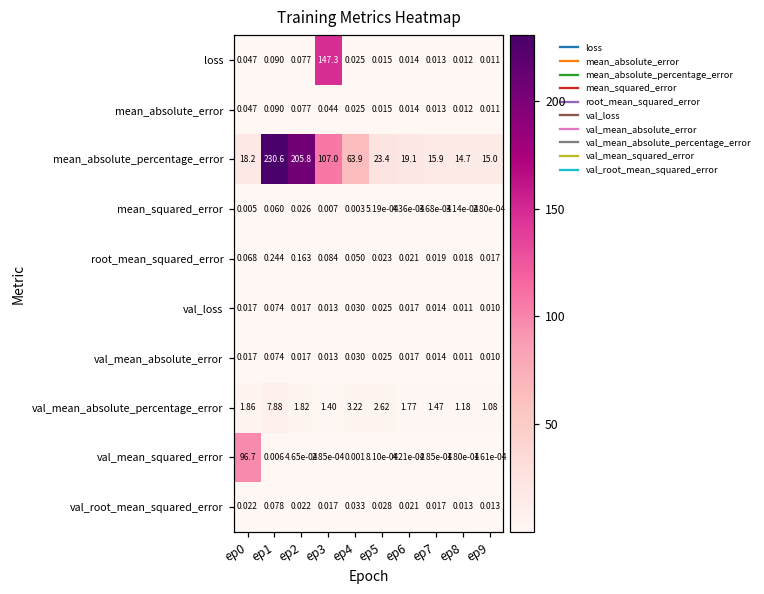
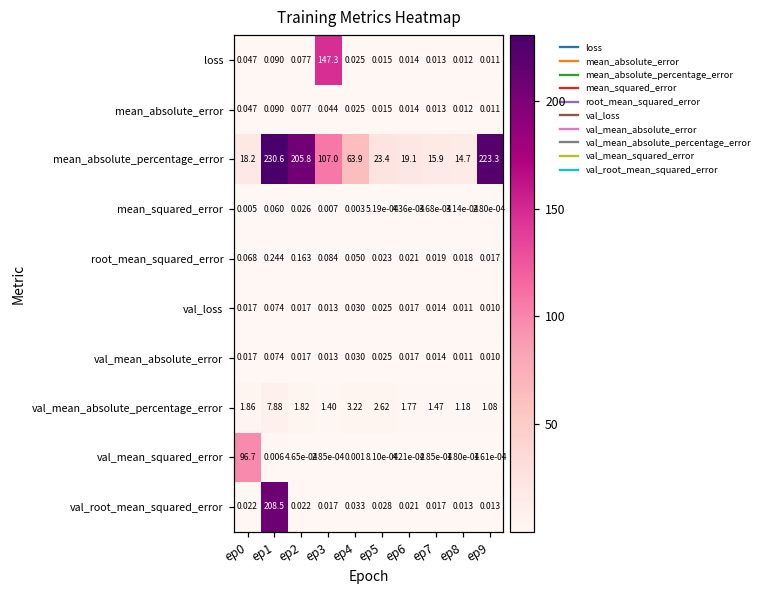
  {
    "loss": {
      "ep0": 0.047,
      "ep1": 0.090,
      "ep2": 0.077,
      "ep3": 147.3,
      "ep4": 0.025,
      "ep5": 0.015,
      "ep6": 0.014,
      "ep7": 0.013,
      "ep8": 0.012,
      "ep9": 0.011
    },
    "mean_absolute_error": {
      "ep0": 0.047,
      "ep1": 0.090,
      "ep2": 0.077,
      "ep3": 0.044,
      "ep4": 0.025,
      "ep5": 0.015,
      "ep6": 0.014,
      "ep7": 0.013,
      "ep8": 0.012,
      "ep9": 0.011
    },
    "mean_absolute_percentage_error": {
      "ep0": 18.2,
      "ep1": 230.6,
      "ep2": 205.8,
      "ep3": 107.0,
      "ep4": 63.9,
      "ep5": 23.4,
      "ep6": 19.1,
      "ep7": 15.9,
      "ep8": 14.7,
-     "ep9": 15.0
+     "ep9": 223.3
    },
    "mean_squared_error": {
      "ep0": 0.005,
      "ep1": 0.060,
      "ep2": 0.026,
      "ep3": 0.007,
      "ep4": 0.003
    },
    "root_mean_squared_error": {
      "ep0": 0.068,
      "ep1": 0.244,
      "ep2": 0.163,
      "ep3": 0.084,
      "ep4": 0.050,
      "ep5": 0.023,
      "ep6": 0.021,
      "ep7": 0.019,
      "ep8": 0.018,
      "ep9": 0.017
    },
    "val_loss": {
      "ep0": 0.017,
      "ep1": 0.074,
      "ep2": 0.017,
      "ep3": 0.013,
      "ep4": 0.030,
      "ep5": 0.025,
      "ep6": 0.017,
      "ep7": 0.014,
      "ep8": 0.011,
      "ep9": 0.010
    },
    "val_mean_absolute_error": {
      "ep0": 0.017,
      "ep1": 0.074,
      "ep2": 0.017,
      "ep3": 0.013,
      "ep4": 0.030,
      "ep5": 0.025,
      "ep6": 0.017,
      "ep7": 0.014,
      "ep8": 0.011,
      "ep9": 0.010
    },
    "val_mean_absolute_percentage_error": {
      "ep0": 1.86,
      "ep1": 7.88,
      "ep2": 1.82,
      "ep3": 1.40,
      "ep4": 3.22,
      "ep5": 2.62,
      "ep6": 1.77,
      "ep7": 1.47,
      "ep8": 1.18,
      "ep9": 1.08
    },
    "val_mean_squared_error": {
      "ep0": 96.7,
      "ep1": 0.006,
      "ep4": 0.001
    },
    "val_root_mean_squared_error": {
      "ep0": 0.022,
-     "ep1": 0.078,
+     "ep1": 208.5,
      "ep2": 0.022,
      "ep3": 0.017,
      "ep4": 0.033,
      "ep5": 0.028,
      "ep6": 0.021,
      "ep7": 0.017,
      "ep8": 0.013,
      "ep9": 0.013
    }
  }
